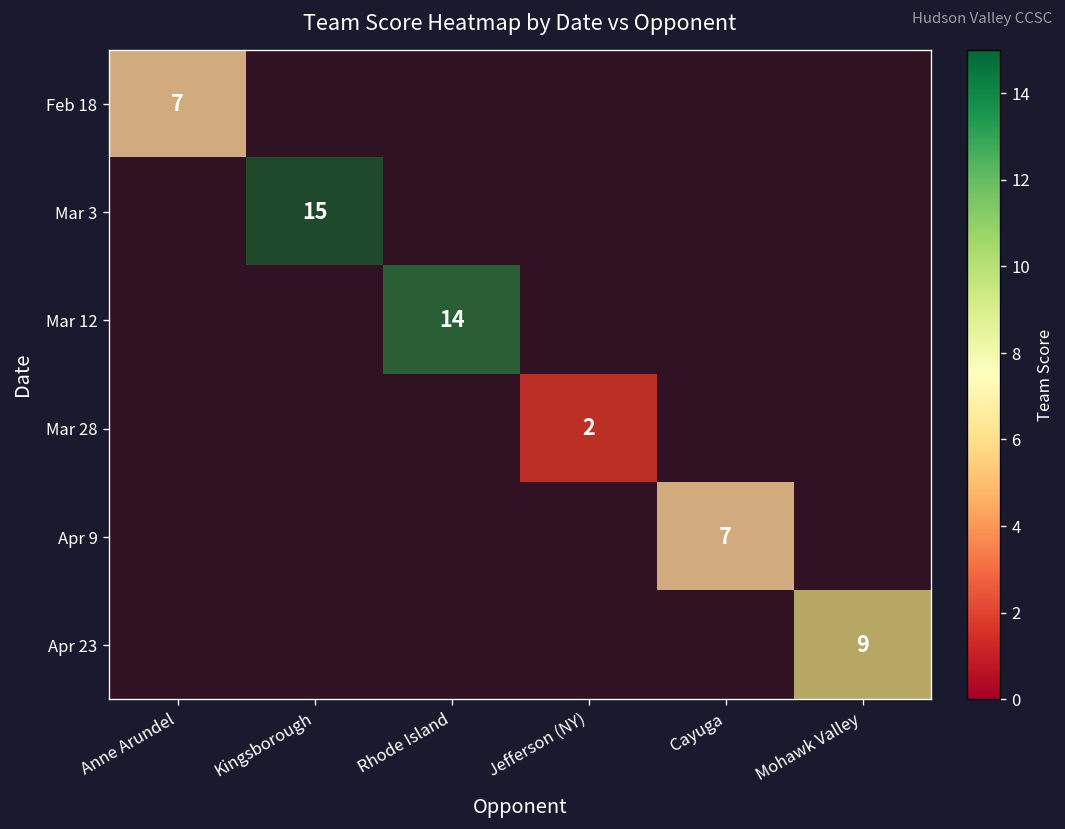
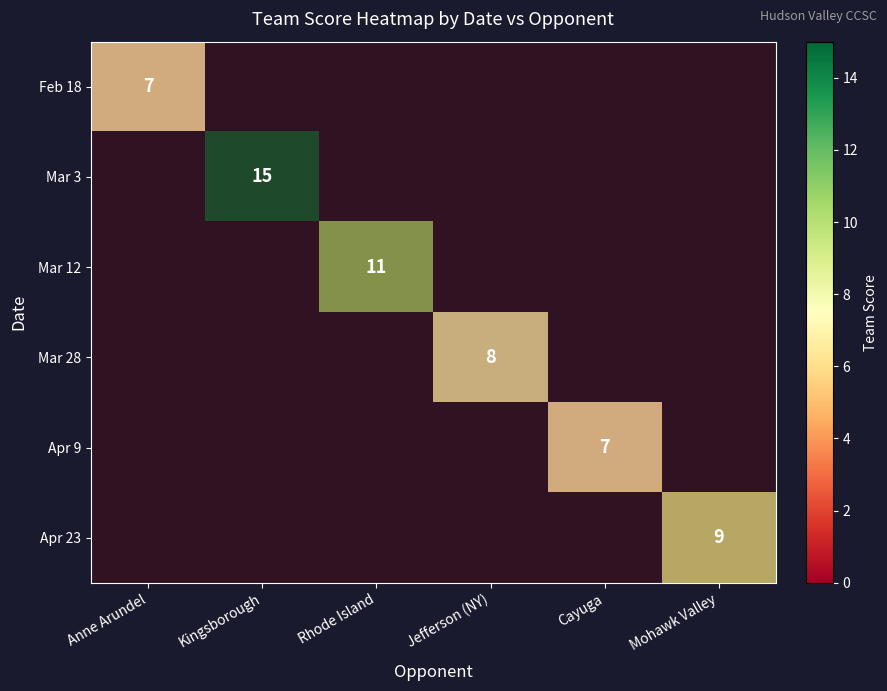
  {
    "Feb 18": {
      "Anne Arundel": 7
    },
    "Mar 3": {
      "Kingsborough": 15
    },
    "Mar 12": {
-     "Rhode Island": 14
+     "Rhode Island": 11
    },
    "Mar 28": {
-     "Jefferson (NY)": 2
+     "Jefferson (NY)": 8
    },
    "Apr 9": {
      "Cayuga": 7
    },
    "Apr 23": {
      "Mohawk Valley": 9
    }
  }
